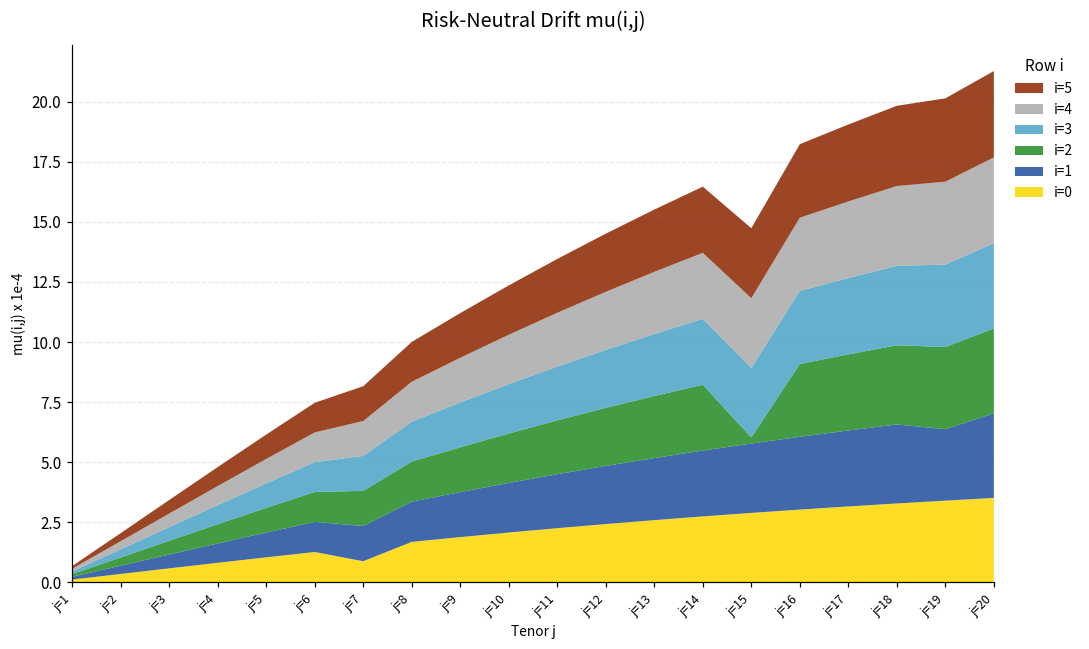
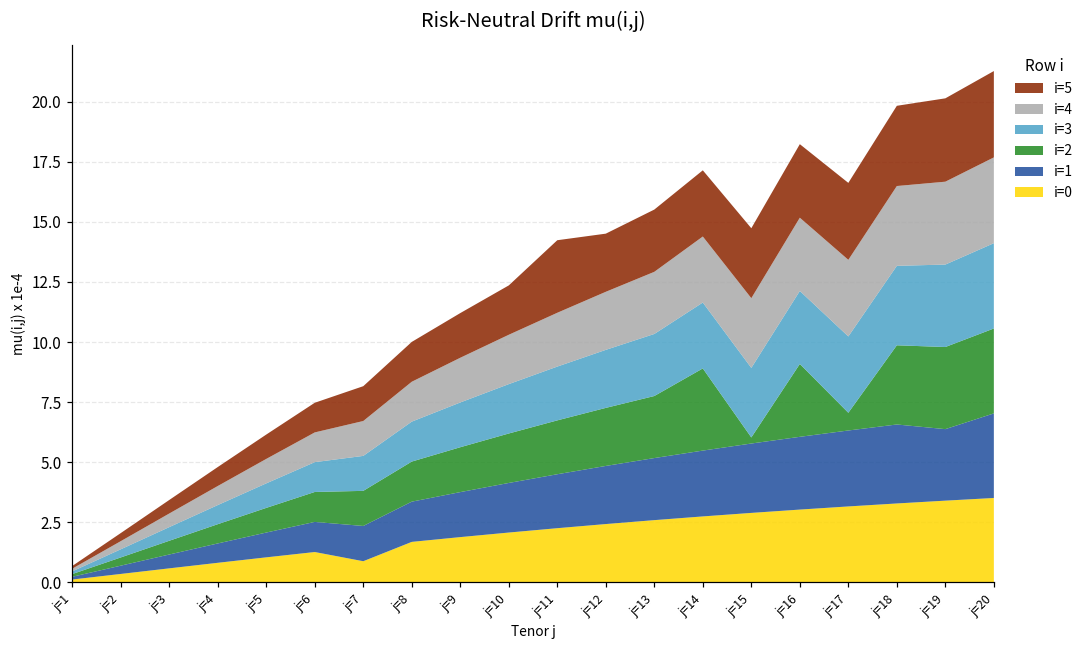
  {
    "i=0": {
      "j=2": 0.3,
      "j=3": 0.6,
      "j=4": 0.8,
      "j=5": 1.0,
      "j=6": 1.3,
      "j=7": 0.9,
      "j=8": 1.7,
      "j=9": 1.9,
      "j=10": 2.1,
      "j=11": 2.3,
      "j=12": 2.4,
      "j=13": 2.6,
      "j=14": 2.7,
      "j=15": 2.9,
      "j=16": 3.0,
      "j=17": 3.2,
      "j=18": 3.3,
      "j=19": 3.4,
      "j=20": 3.5
    },
    "i=1": {
      "j=2": 0.3,
      "j=3": 0.6,
      "j=4": 0.8,
      "j=5": 1.0,
      "j=6": 1.3,
      "j=7": 1.5,
      "j=8": 1.7,
      "j=9": 1.9,
      "j=10": 2.1,
      "j=11": 2.2,
      "j=12": 2.4,
      "j=13": 2.6,
      "j=14": 2.7,
      "j=15": 2.9,
      "j=16": 3.0,
      "j=17": 3.2,
      "j=18": 3.3,
      "j=19": 3.0,
      "j=20": 3.5
    },
    "i=2": {
      "j=2": 0.3,
      "j=3": 0.6,
      "j=4": 0.8,
      "j=5": 1.0,
      "j=6": 1.2,
      "j=7": 1.5,
      "j=8": 1.7,
      "j=9": 1.9,
      "j=10": 2.1,
      "j=11": 2.2,
      "j=12": 2.4,
      "j=13": 2.6,
-     "j=14": 2.7,
+     "j=14": 3.4,
      "j=15": 0.3,
      "j=16": 3.0,
-     "j=17": 3.2,
+     "j=17": 0.7,
      "j=18": 3.3,
      "j=19": 3.4,
      "j=20": 3.5
    },
    "i=3": {
      "j=2": 0.3,
      "j=3": 0.6,
      "j=4": 0.8,
      "j=5": 1.0,
      "j=6": 1.2,
      "j=7": 1.5,
      "j=8": 1.7,
      "j=9": 1.9,
      "j=10": 2.1,
      "j=11": 2.2,
      "j=12": 2.4,
      "j=13": 2.6,
      "j=14": 2.7,
      "j=15": 2.9,
      "j=16": 3.0,
      "j=17": 3.2,
      "j=18": 3.3,
      "j=19": 3.4,
      "j=20": 3.6
    },
    "i=4": {
      "j=2": 0.3,
      "j=3": 0.6,
      "j=4": 0.8,
      "j=5": 1.0,
      "j=6": 1.2,
      "j=7": 1.5,
      "j=8": 1.7,
      "j=9": 1.9,
      "j=10": 2.1,
      "j=11": 2.2,
      "j=12": 2.4,
      "j=13": 2.6,
      "j=14": 2.7,
      "j=15": 2.9,
      "j=16": 3.0,
      "j=17": 3.2,
      "j=18": 3.3,
      "j=19": 3.4,
      "j=20": 3.6
    },
    "i=5": {
      "j=2": 0.3,
      "j=3": 0.6,
      "j=4": 0.8,
      "j=5": 1.0,
      "j=6": 1.2,
      "j=7": 1.4,
      "j=8": 1.7,
      "j=9": 1.9,
      "j=10": 2.1,
-     "j=11": 2.2,
+     "j=11": 3.0,
      "j=12": 2.4,
      "j=13": 2.6,
      "j=14": 2.8,
      "j=15": 2.9,
      "j=16": 3.1,
      "j=17": 3.2,
      "j=18": 3.3,
      "j=19": 3.5,
      "j=20": 3.6
    }
  }
